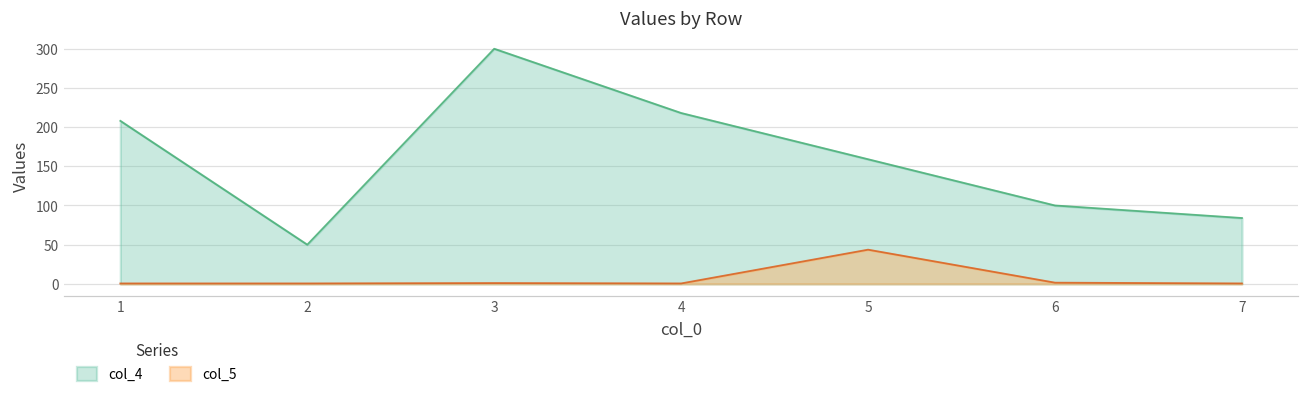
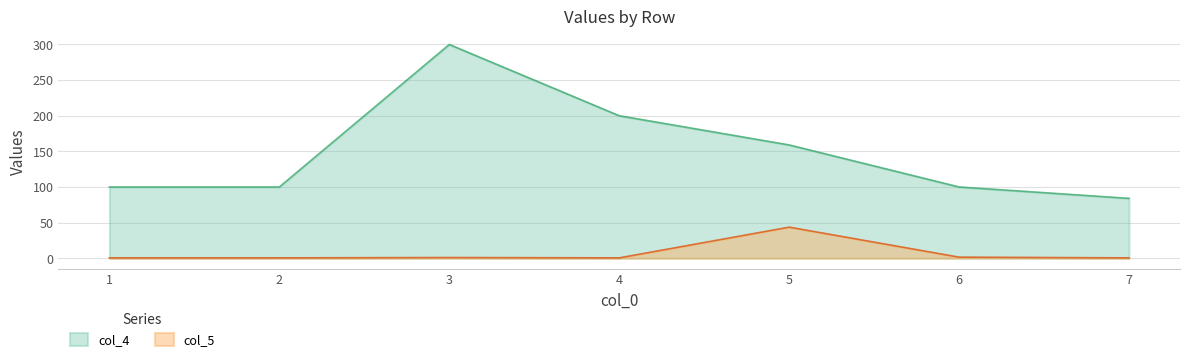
  {
    "col_4": {
-     "1": 210,
-     "2": 50,
+     "1": 100,
+     "2": 100,
      "3": 300,
-     "4": 220,
+     "4": 200,
      "5": 160,
      "6": 100,
      "7": 80
    },
    "col_5": {
      "1": 0,
      "2": 0,
      "3": 0,
      "4": 0,
      "5": 40,
      "6": 0,
      "7": 0
    }
  }
